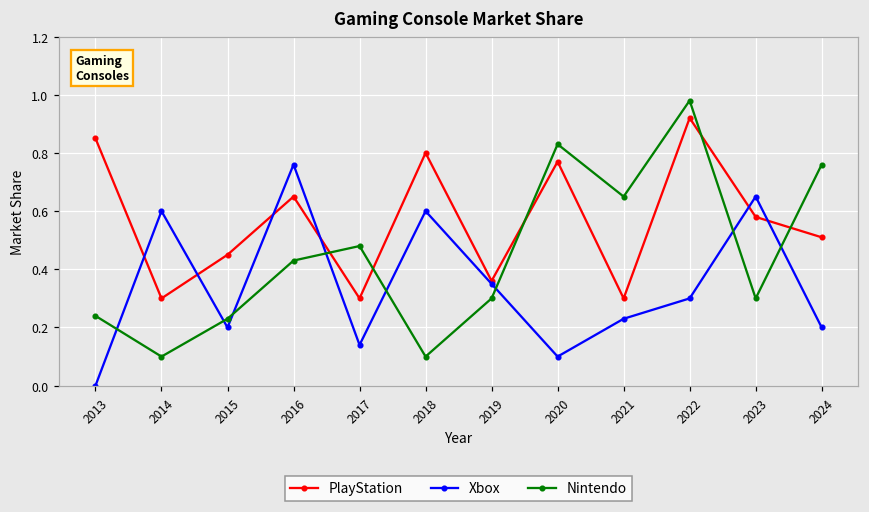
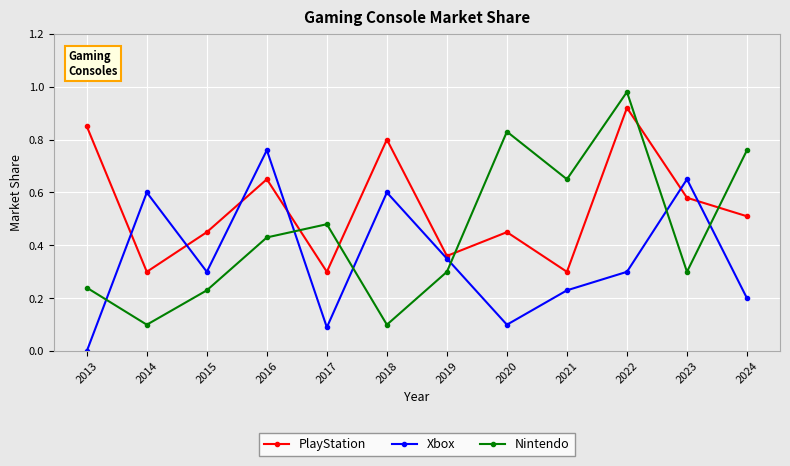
  {
    "PlayStation": {
      "2013": 0.85,
      "2014": 0.30,
      "2015": 0.45,
      "2016": 0.65,
      "2017": 0.30,
      "2018": 0.80,
      "2019": 0.36,
-     "2020": 0.77,
+     "2020": 0.45,
      "2021": 0.30,
      "2022": 0.92,
      "2023": 0.58,
      "2024": 0.51
    },
    "Xbox": {
      "2013": 0.00,
      "2014": 0.60,
-     "2015": 0.2,
+     "2015": 0.3,
      "2016": 0.76,
-     "2017": 0.14,
+     "2017": 0.09,
      "2018": 0.60,
      "2019": 0.35,
      "2020": 0.10,
      "2021": 0.23,
      "2022": 0.30,
      "2023": 0.65,
      "2024": 0.20
    },
    "Nintendo": {
      "2013": 0.24,
      "2014": 0.10,
      "2015": 0.23,
      "2016": 0.43,
      "2017": 0.48,
      "2018": 0.10,
      "2019": 0.30,
      "2020": 0.83,
      "2021": 0.65,
      "2022": 0.98,
      "2023": 0.30,
      "2024": 0.76
    }
  }
